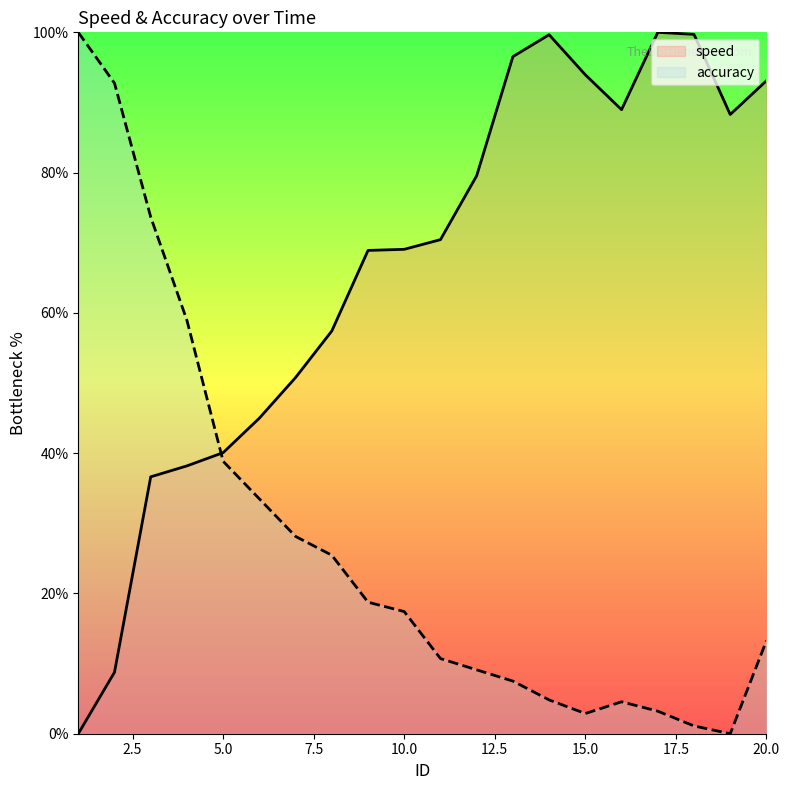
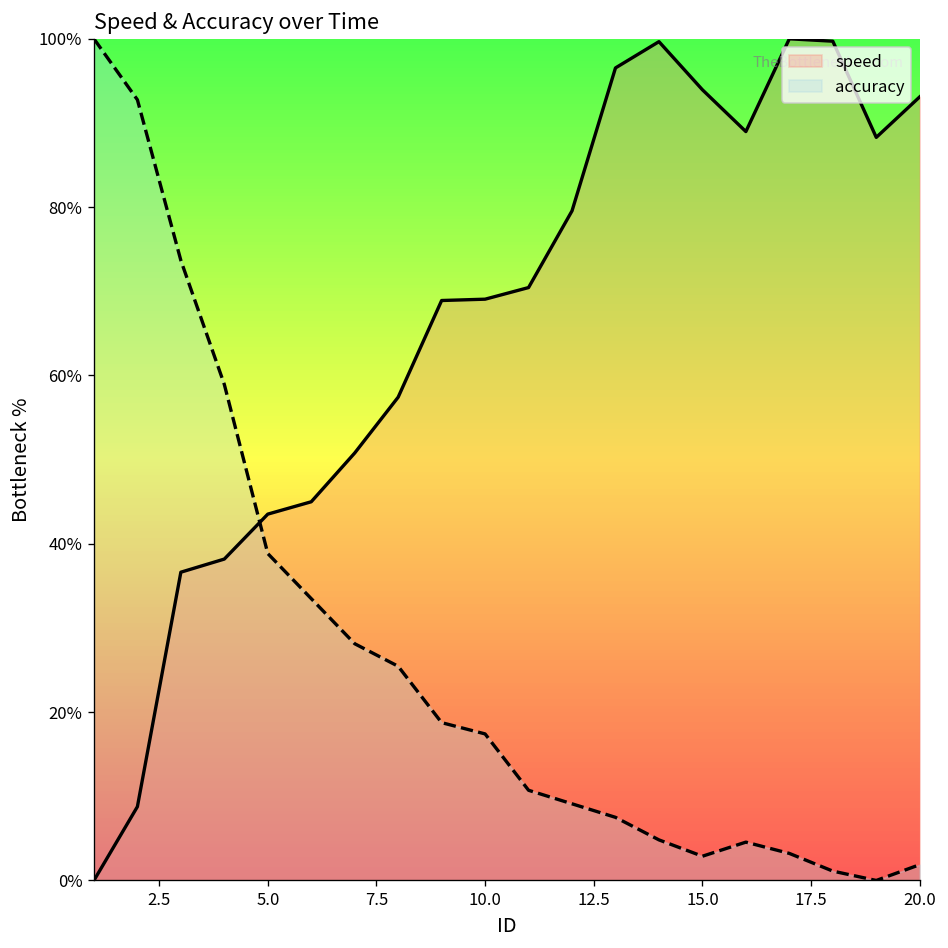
  {
    "speed": {
-     "5.0": "40%",
+     "5.0": "44%",
      "10.0": "69%",
      "15.0": "94%",
      "20.0": "93%"
    },
    "accuracy": {
      "5.0": "39%",
      "10.0": "17%",
      "15.0": "3%",
-     "20.0": "13%"
+     "20.0": "2%"
    }
  }
